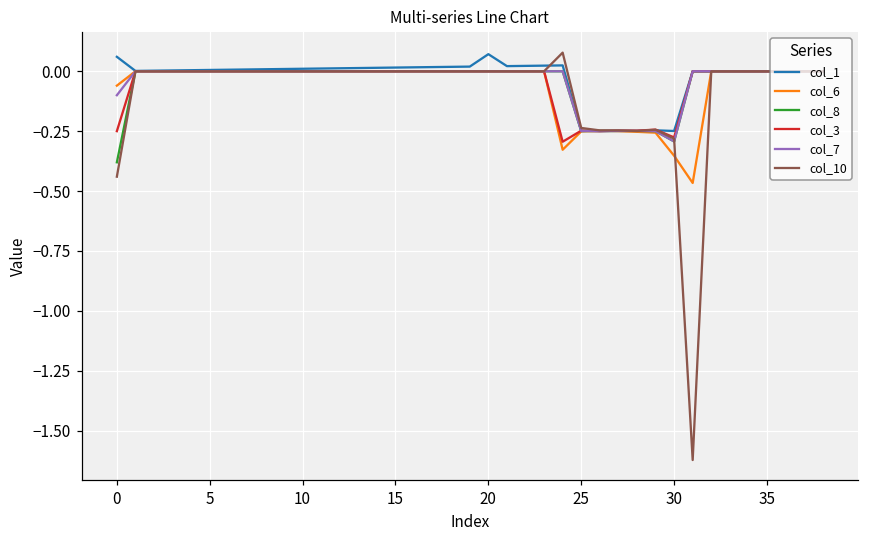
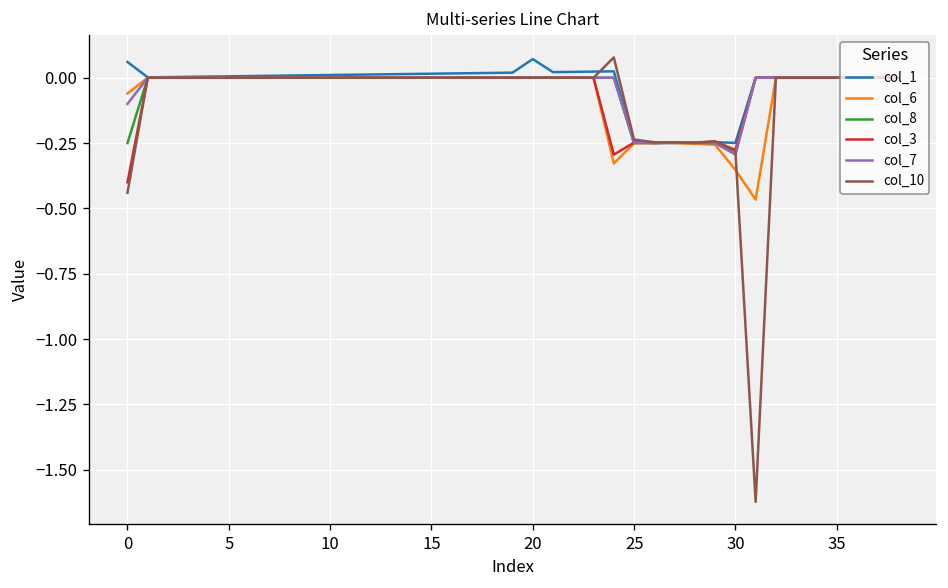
  {
    "col_1": {
      "0": 0.06,
      "15": 0.02,
      "20": 0.07,
      "30": -0.25
    },
    "col_6": {
      "0": -0.06,
      "30": -0.35
    },
    "col_8": {
-     "0": -0.38
+     "0": -0.25
    },
    "col_3": {
-     "0": -0.25
+     "0": -0.40
    },
    "col_7": {
      "0": -0.10
    },
    "col_10": {
      "0": -0.44
    }
  }
